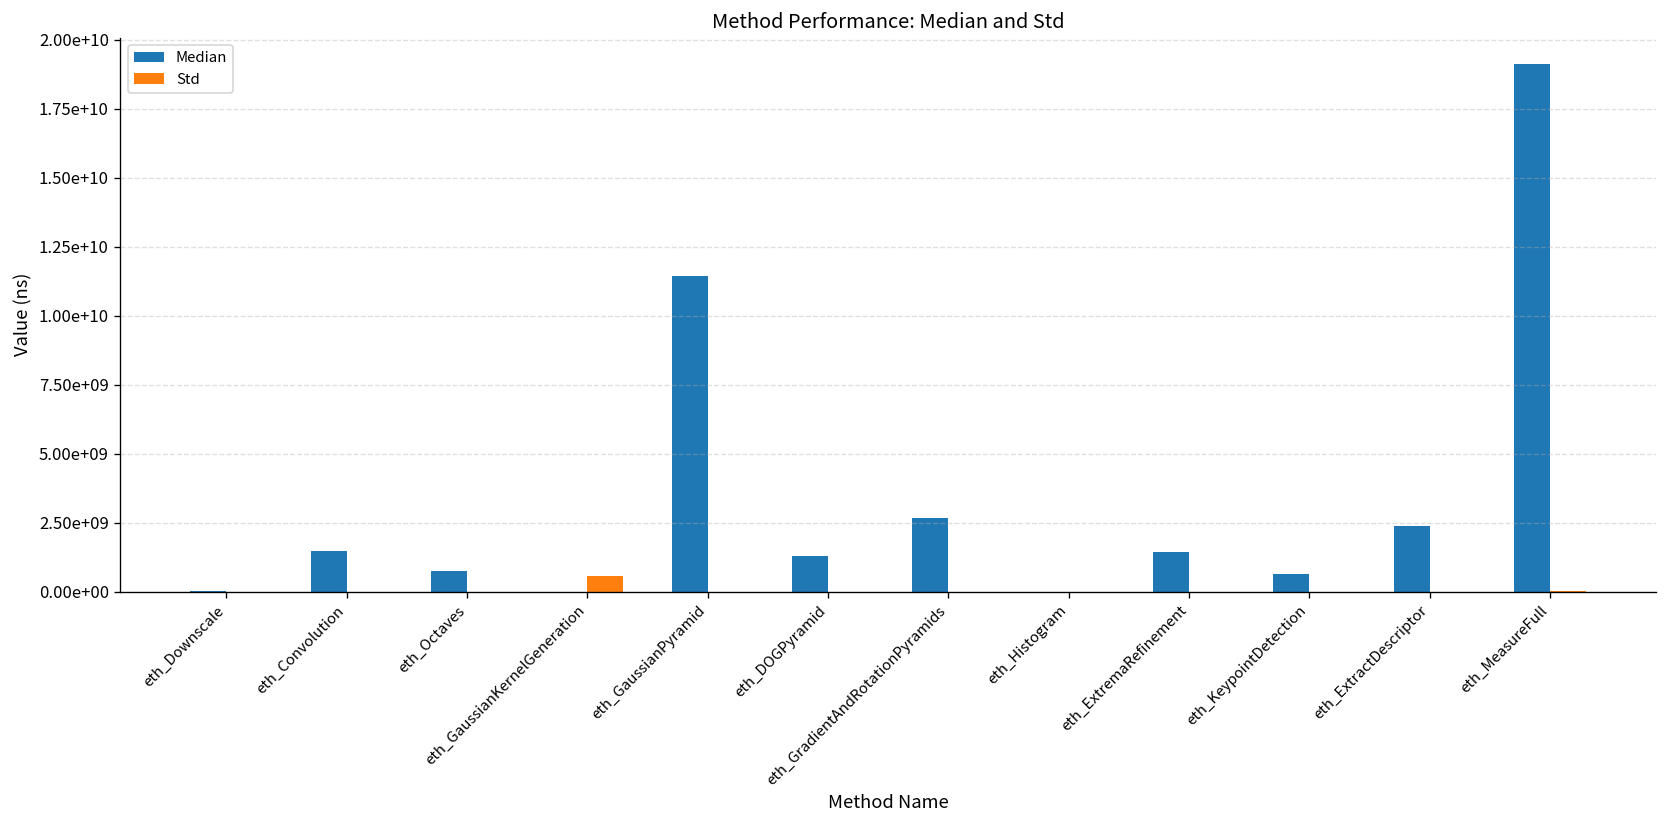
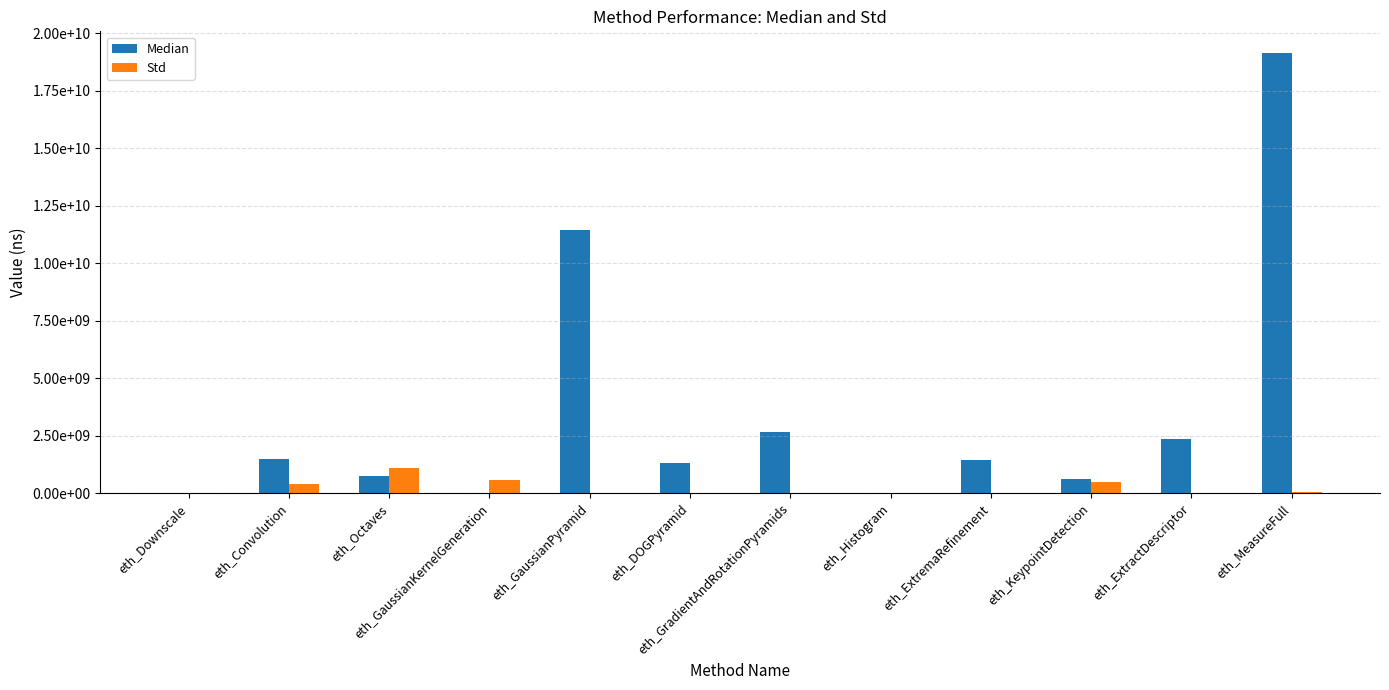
  {
    "Median": {
      "eth_Convolution": 1500000000,
      "eth_Octaves": 800000000,
      "eth_GaussianPyramid": 11400000000,
      "eth_DOGPyramid": 1300000000,
      "eth_GradientAndRotationPyramids": 2700000000,
      "eth_ExtremaRefinement": 1400000000,
      "eth_KeypointDetection": 600000000,
      "eth_ExtractDescriptor": 2400000000,
      "eth_MeasureFull": 19100000000
    },
    "Std": {
-     "eth_Convolution": 0,
-     "eth_Octaves": 0,
+     "eth_Convolution": 400000000,
+     "eth_Octaves": 1100000000,
      "eth_GaussianKernelGeneration": 600000000,
-     "eth_KeypointDetection": 0
+     "eth_KeypointDetection": 500000000
    }
  }
